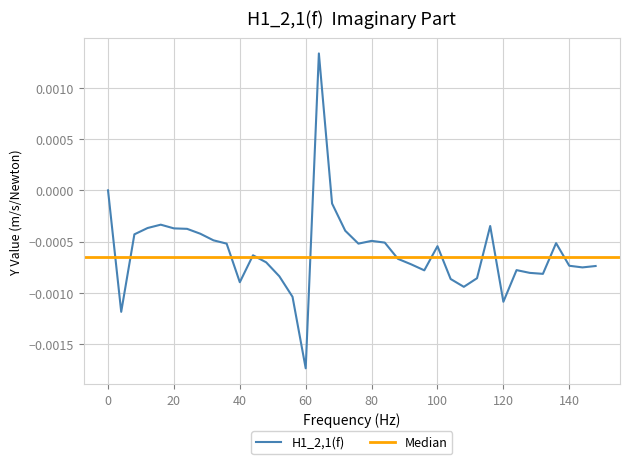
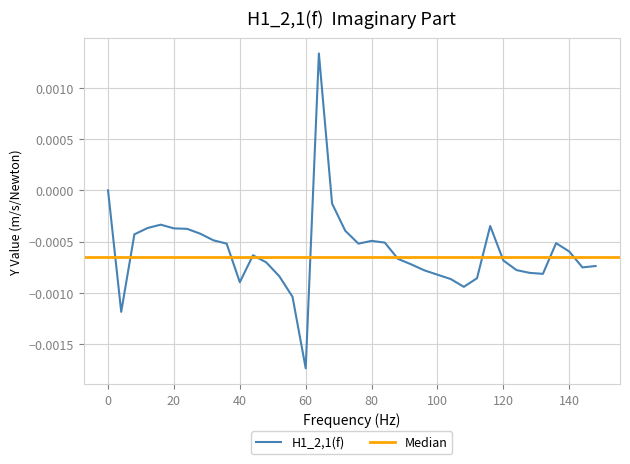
  {
    "0": 0.00000,
    "20": -0.00037,
    "40": -0.00090,
    "60": -0.00174,
    "80": -0.00049,
-   "100": -0.00055,
-   "120": -0.00109,
-   "140": -0.00074
+   "100": -0.00082,
+   "120": -0.00069,
+   "140": -0.00060
  }
